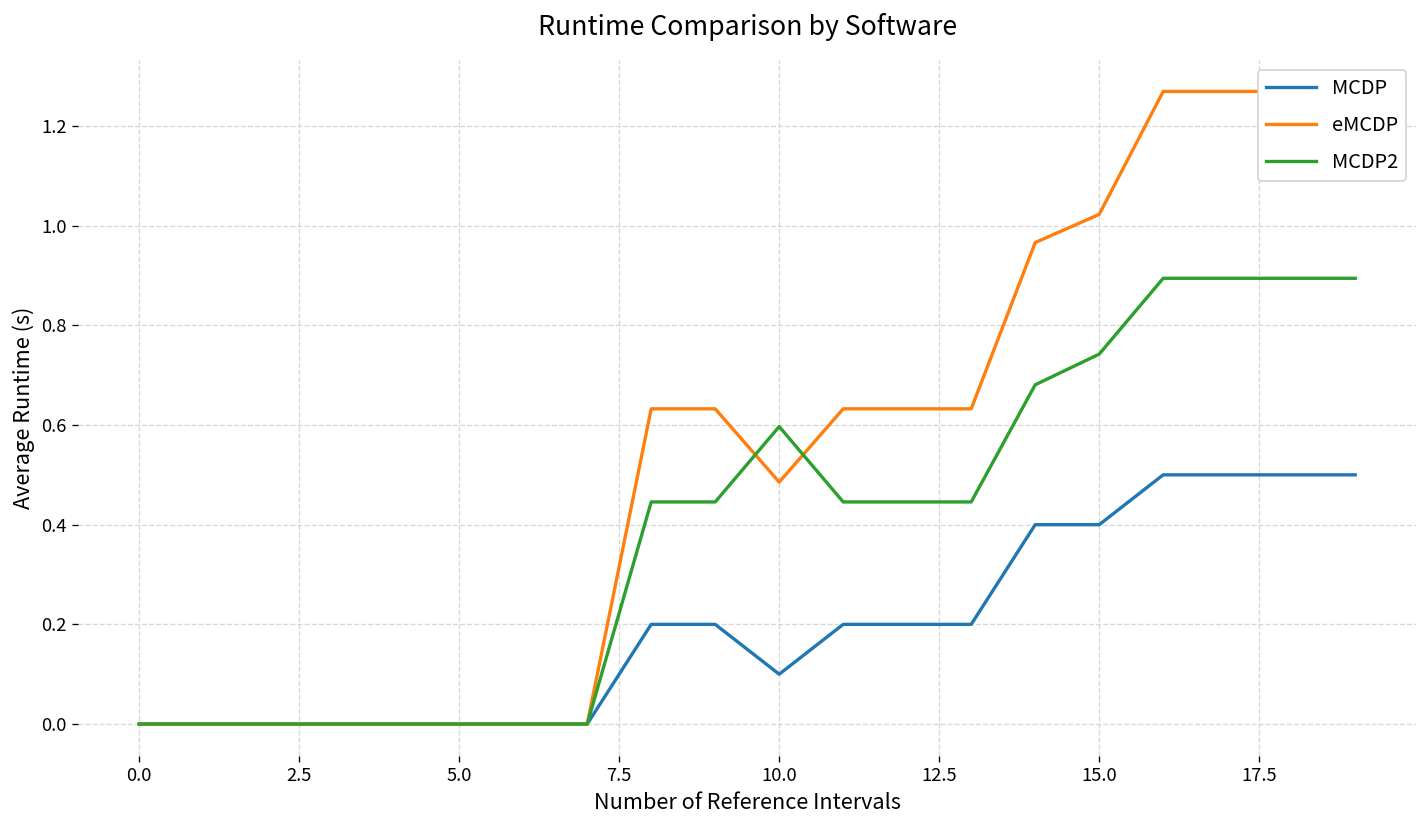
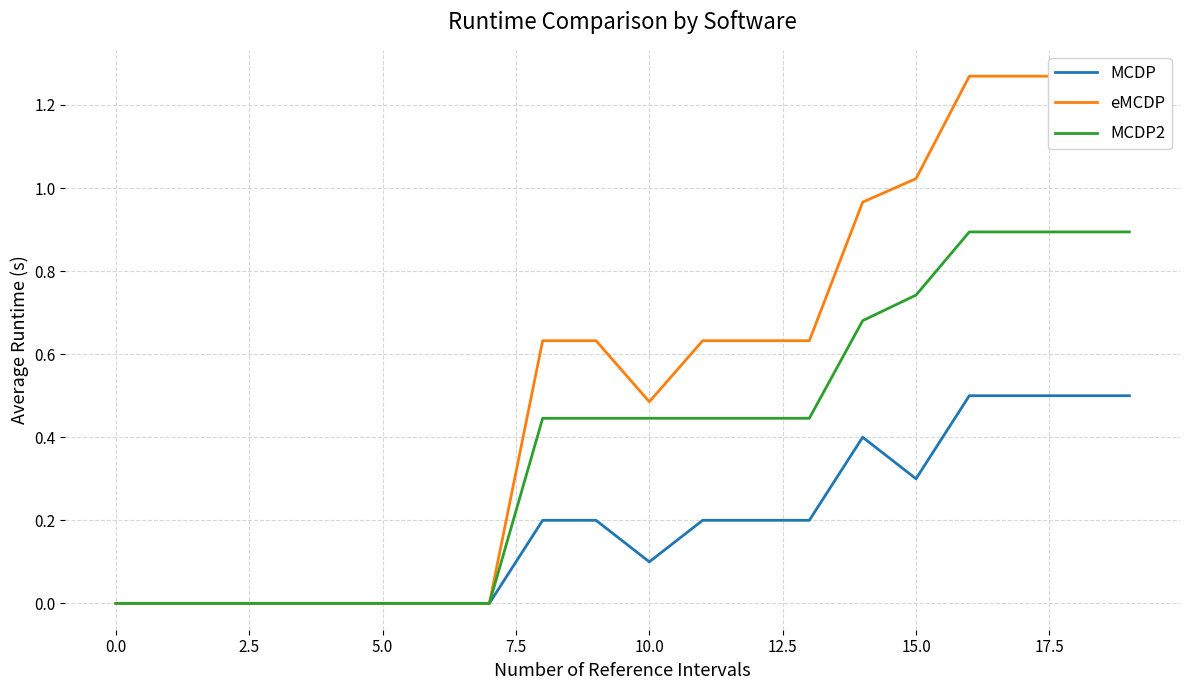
  {
    "MCDP": {
      "10.0": 0.1,
-     "15.0": 0.4
+     "15.0": 0.3
    },
    "eMCDP": {
      "10.0": 0.49,
      "15.0": 1.02
    },
    "MCDP2": {
-     "10.0": 0.60,
+     "10.0": 0.45,
      "15.0": 0.74
    }
  }
